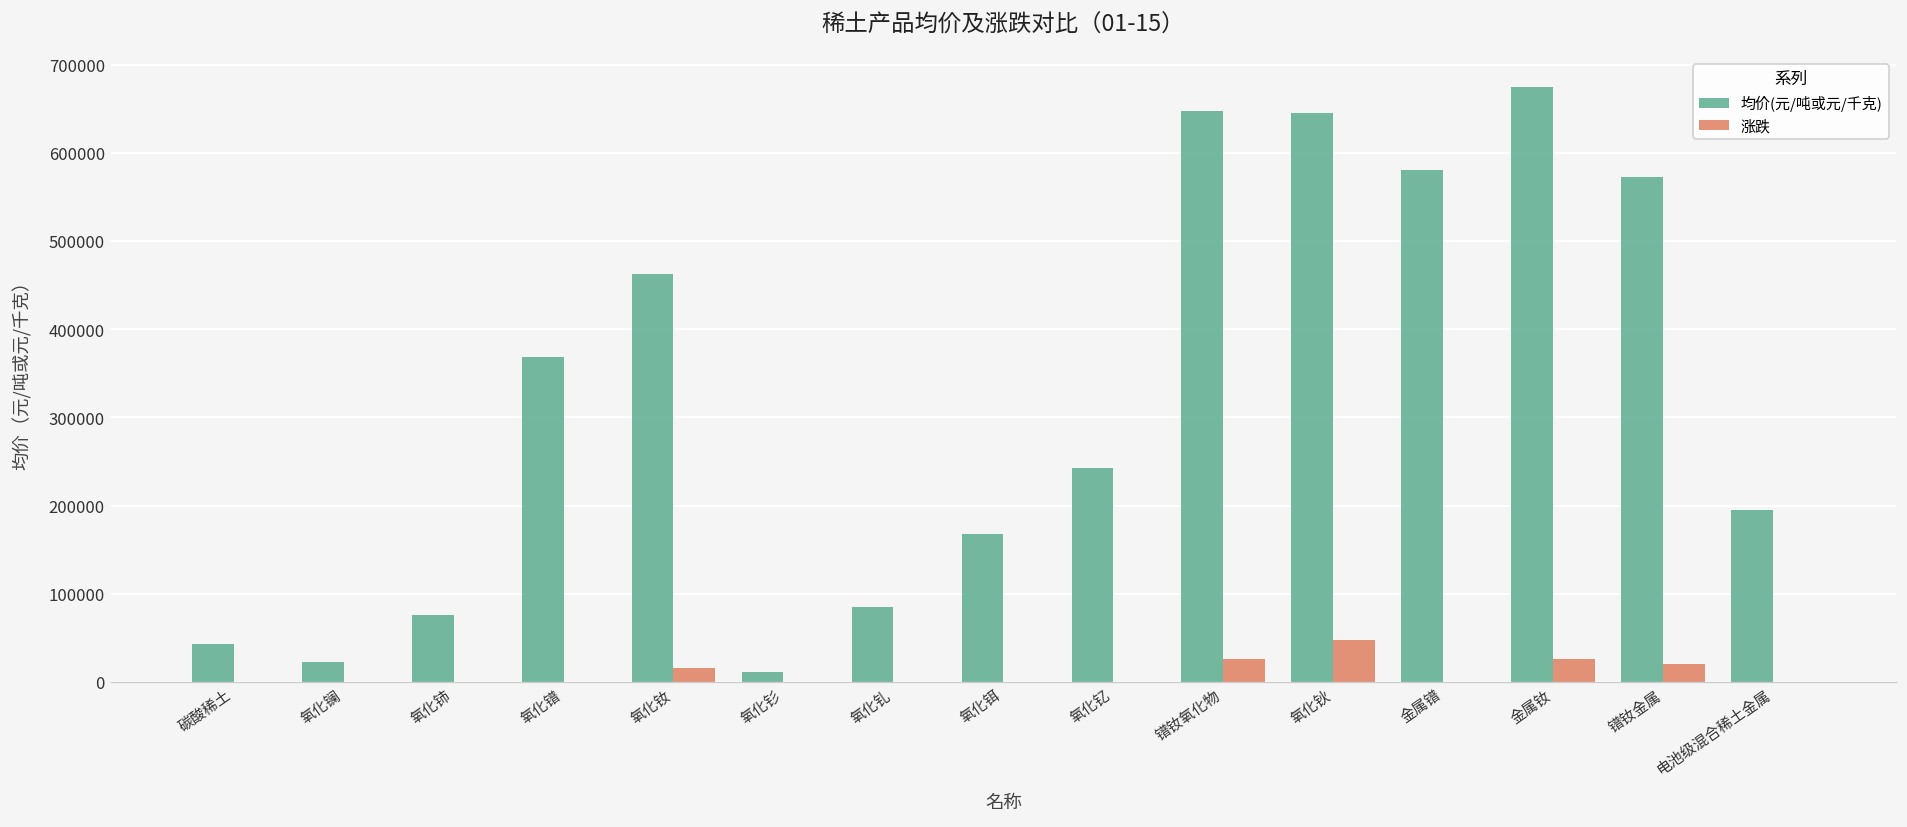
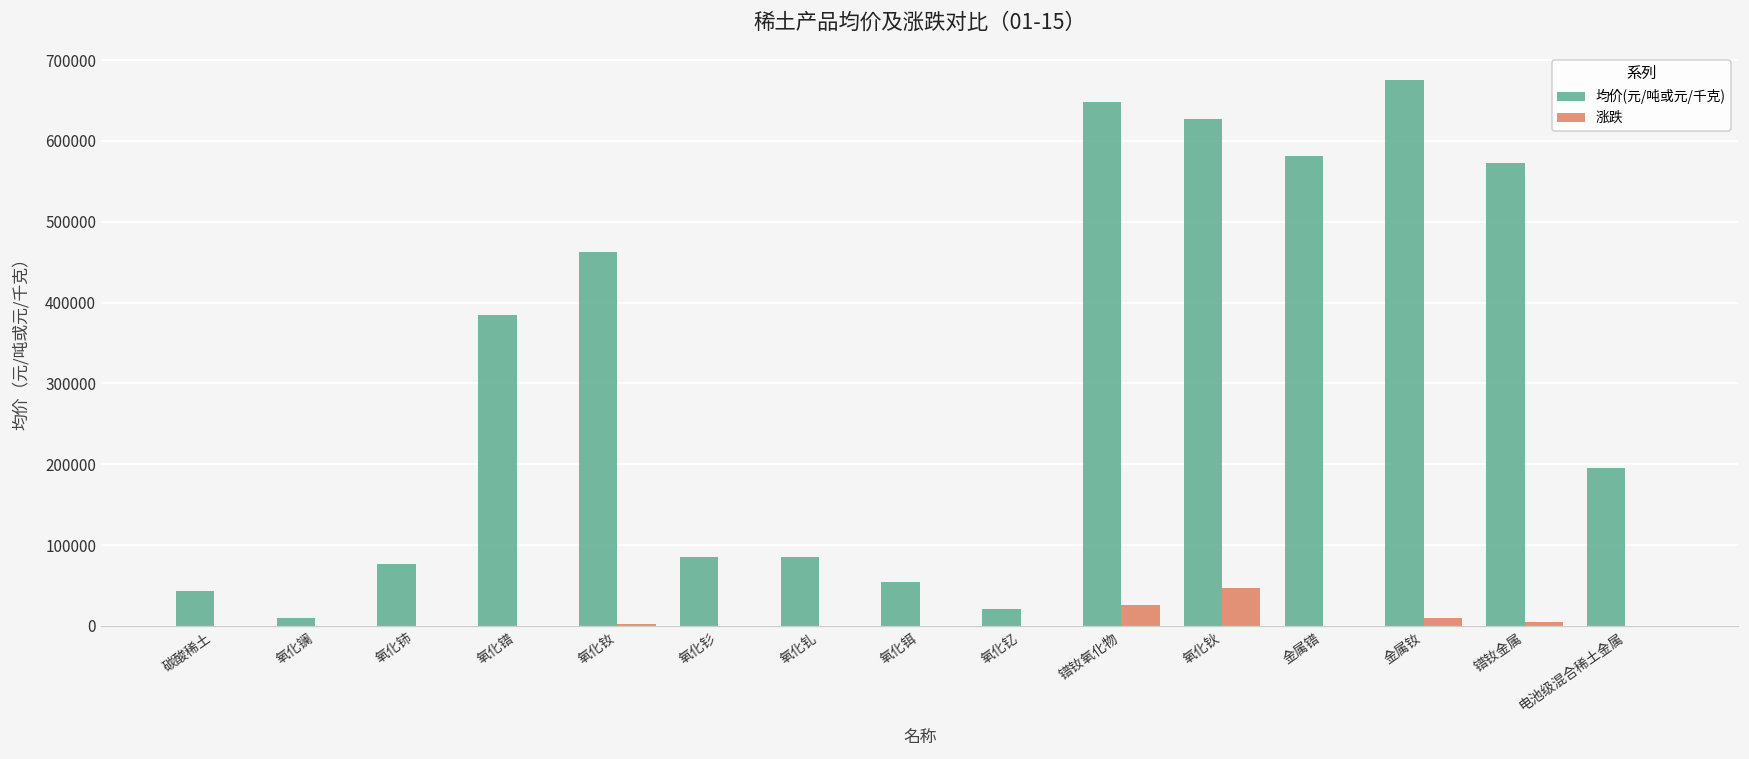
  {
    "均价(元/吨或元/千克)": {
      "碳酸稀土": 40000,
-     "氧化镧": 20000,
+     "氧化镧": 10000,
      "氧化铈": 80000,
-     "氧化镨": 370000,
+     "氧化镨": 390000,
      "氧化钕": 460000,
-     "氧化钐": 10000,
+     "氧化钐": 90000,
      "氧化钆": 80000,
-     "氧化铒": 170000,
-     "氧化钇": 240000,
+     "氧化铒": 50000,
+     "氧化钇": 20000,
      "镨钕氧化物": 650000,
-     "氧化钬": 650000,
+     "氧化钬": 630000,
      "金属镨": 580000,
      "金属钕": 680000,
      "镨钕金属": 570000,
      "电池级混合稀土金属": 190000
    },
    "涨跌": {
      "碳酸稀土": 0,
      "氧化镧": 0,
      "氧化铈": 0,
      "氧化镨": 0,
-     "氧化钕": 20000,
+     "氧化钕": 0,
      "氧化钐": 0,
      "氧化钆": 0,
      "氧化铒": 0,
      "氧化钇": 0,
      "镨钕氧化物": 30000,
      "氧化钬": 50000,
      "金属镨": 0,
-     "金属钕": 30000,
-     "镨钕金属": 20000,
+     "金属钕": 10000,
+     "镨钕金属": 10000,
      "电池级混合稀土金属": 0
    }
  }
